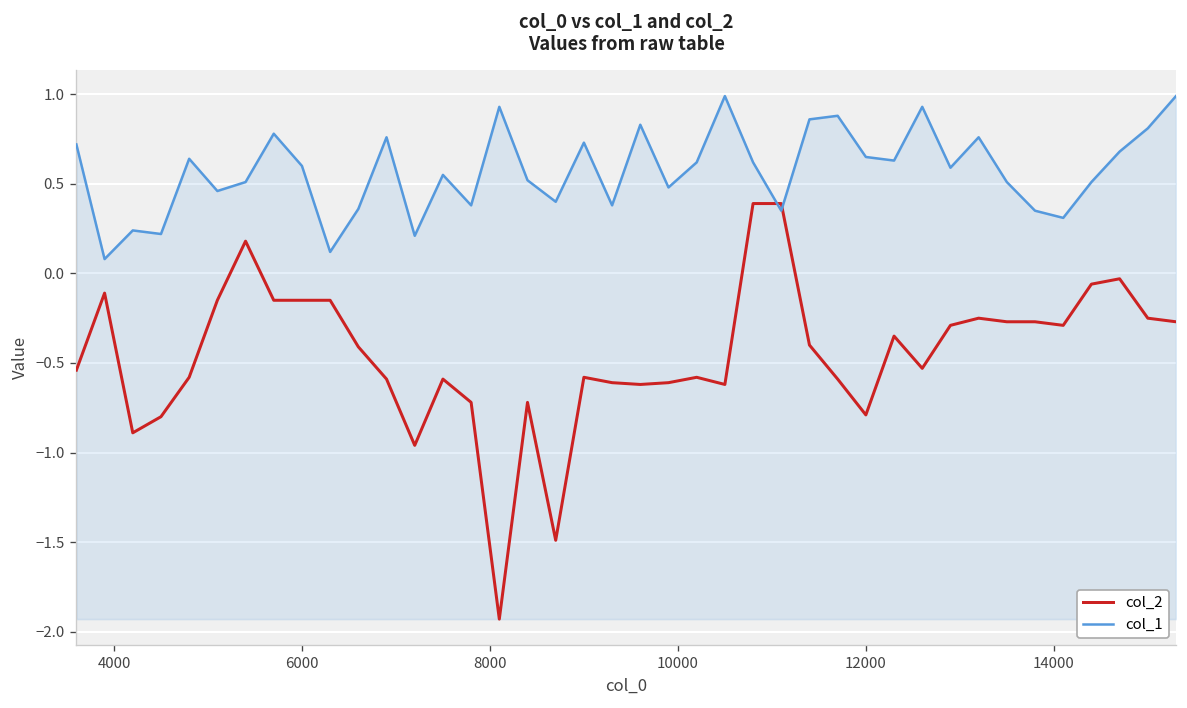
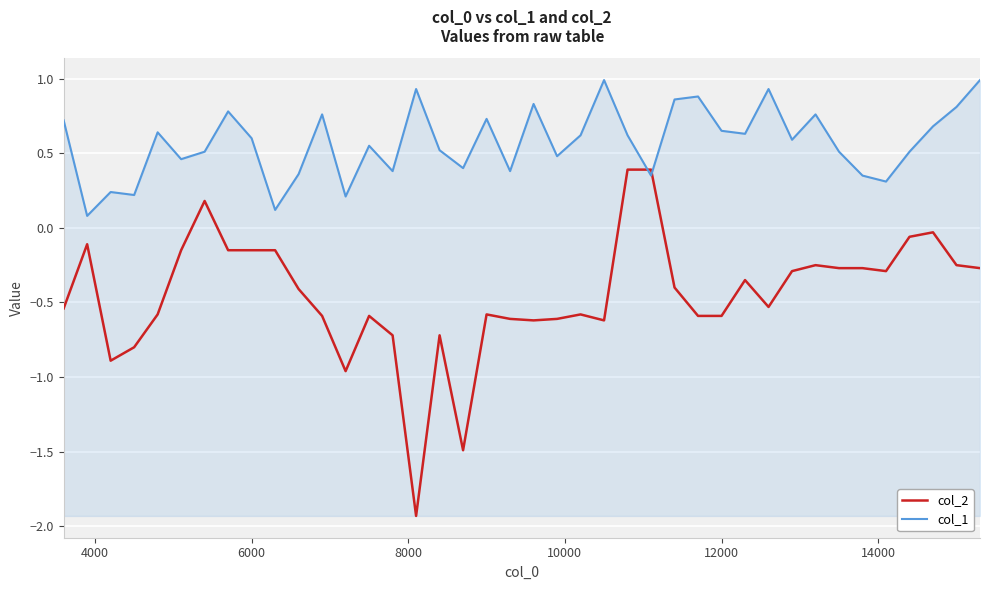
  {
    "col_2": {
      "6000": -0.15,
-     "12000": -0.79
+     "12000": -0.59
    },
    "col_1": {
      "6000": 0.60,
      "12000": 0.65
    }
  }
